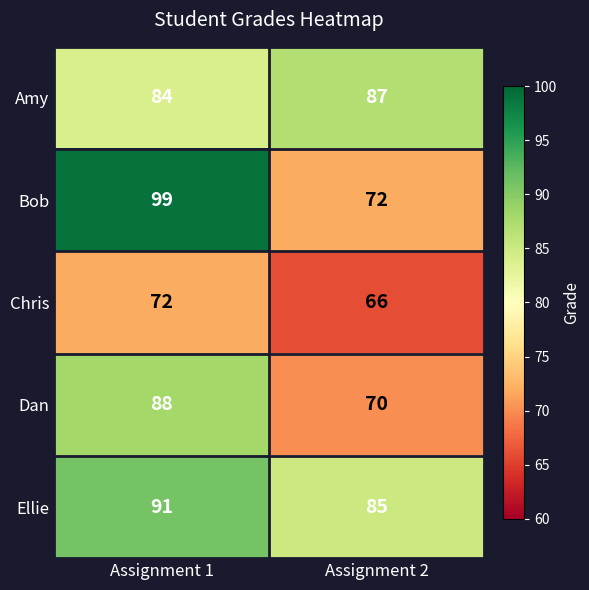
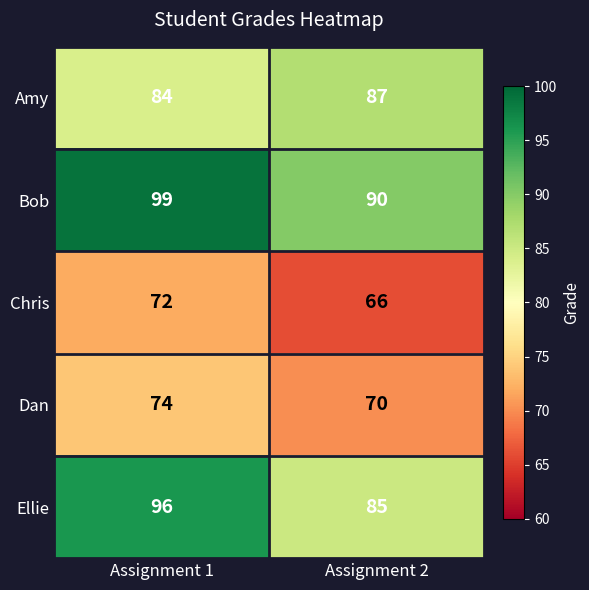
  {
    "Amy": {
      "Assignment 1": 84,
      "Assignment 2": 87
    },
    "Bob": {
      "Assignment 1": 99,
-     "Assignment 2": 72
+     "Assignment 2": 90
    },
    "Chris": {
      "Assignment 1": 72,
      "Assignment 2": 66
    },
    "Dan": {
-     "Assignment 1": 88,
+     "Assignment 1": 74,
      "Assignment 2": 70
    },
    "Ellie": {
-     "Assignment 1": 91,
+     "Assignment 1": 96,
      "Assignment 2": 85
    }
  }
